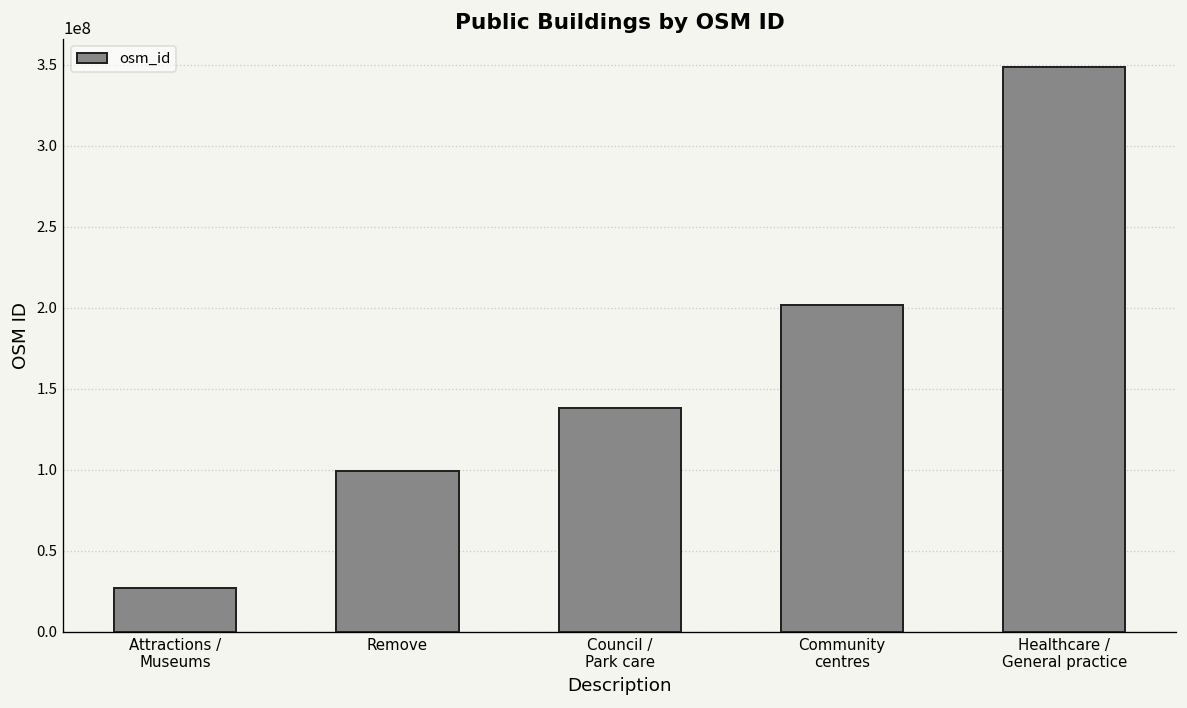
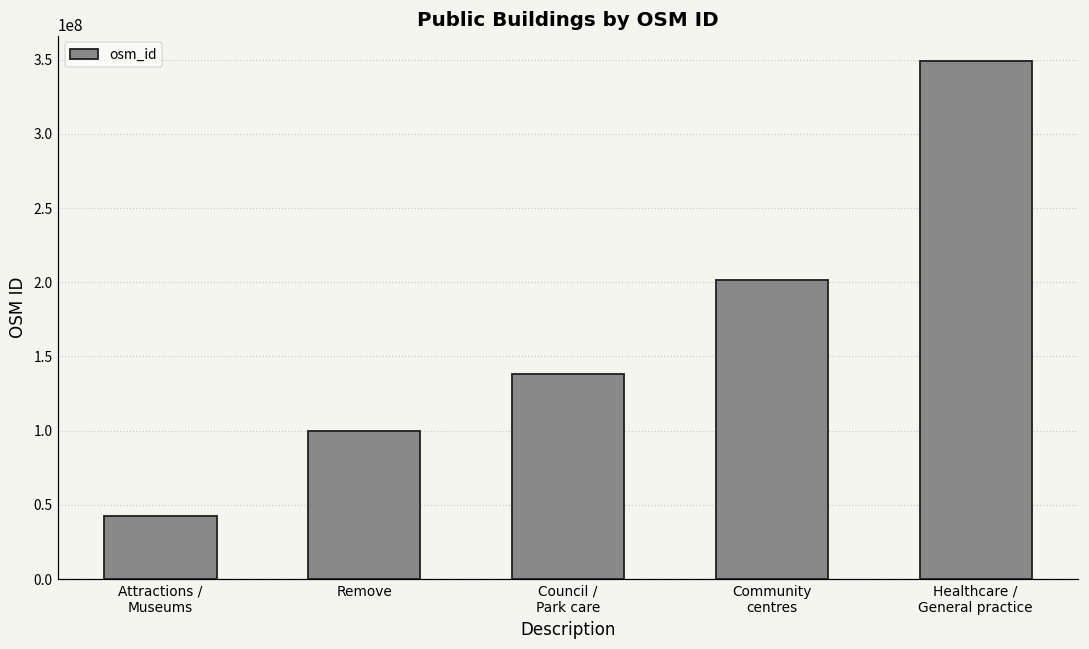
  {
-   "Attractions / Museums": 27000000,
+   "Attractions / Museums": 42000000,
    "Remove": 100000000,
    "Council / Park care": 138000000,
    "Community centres": 202000000,
    "Healthcare / General practice": 349000000
  }
